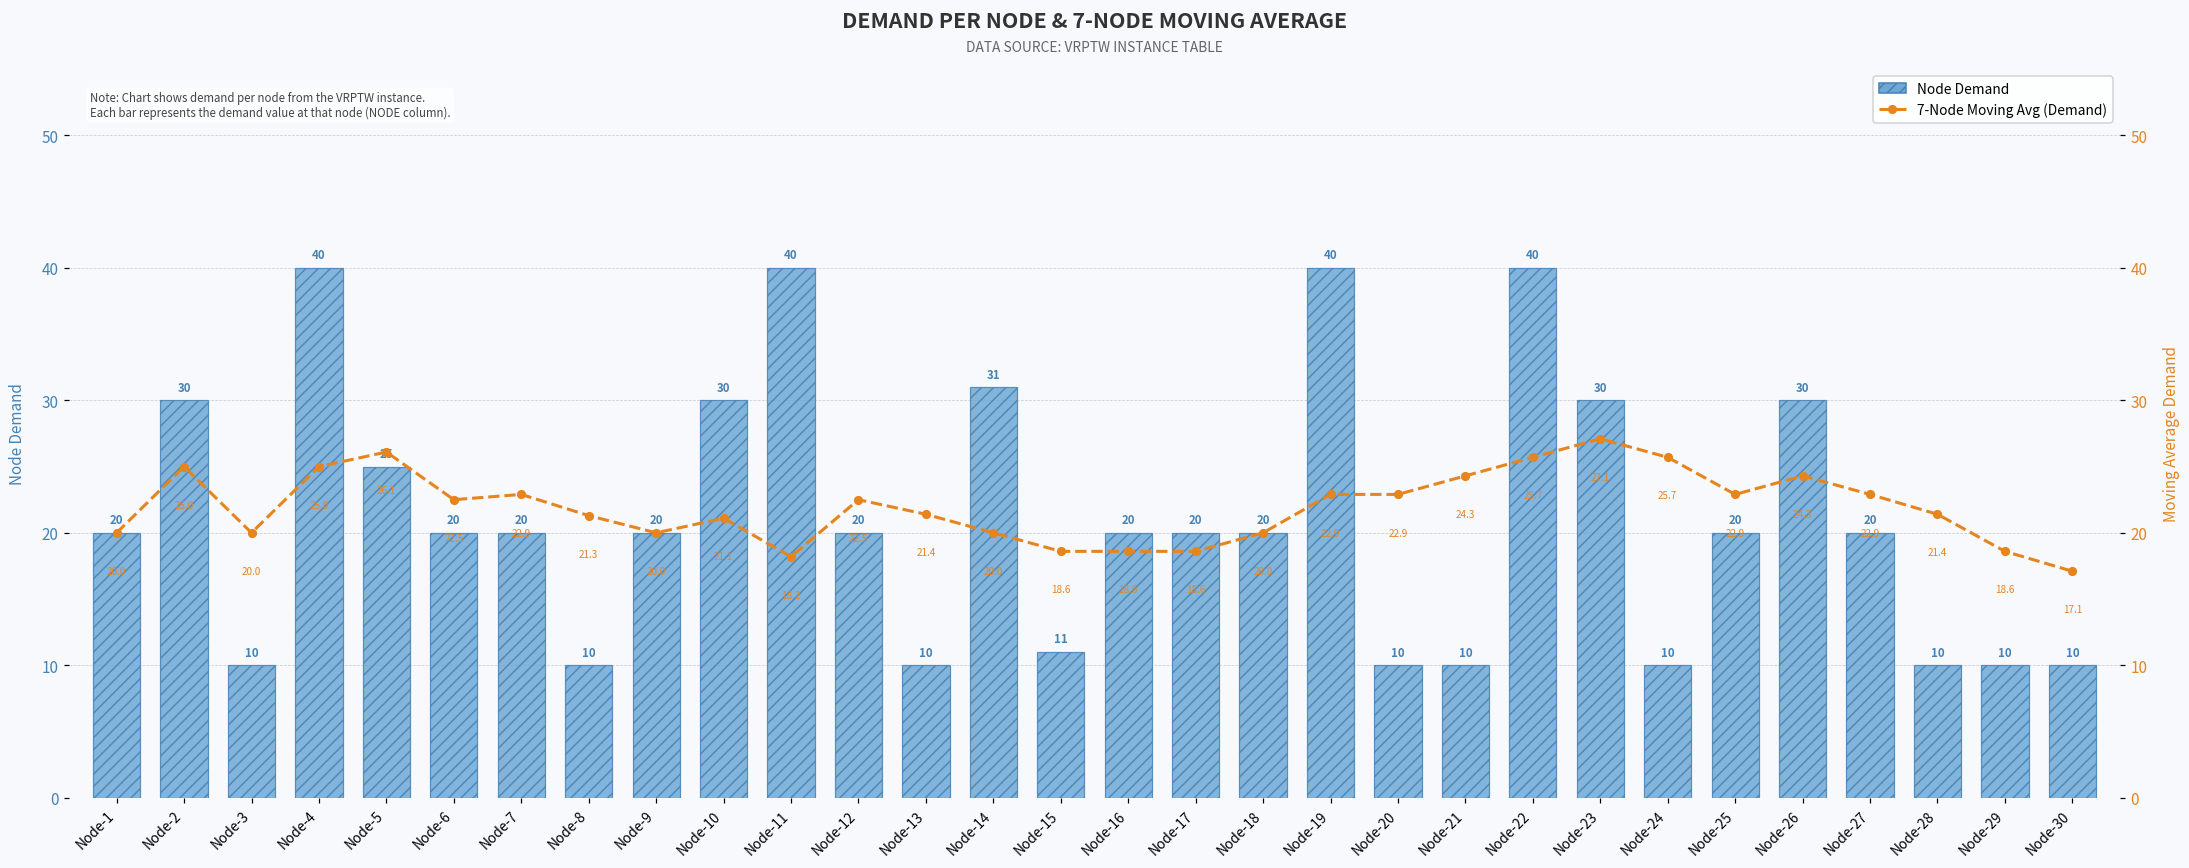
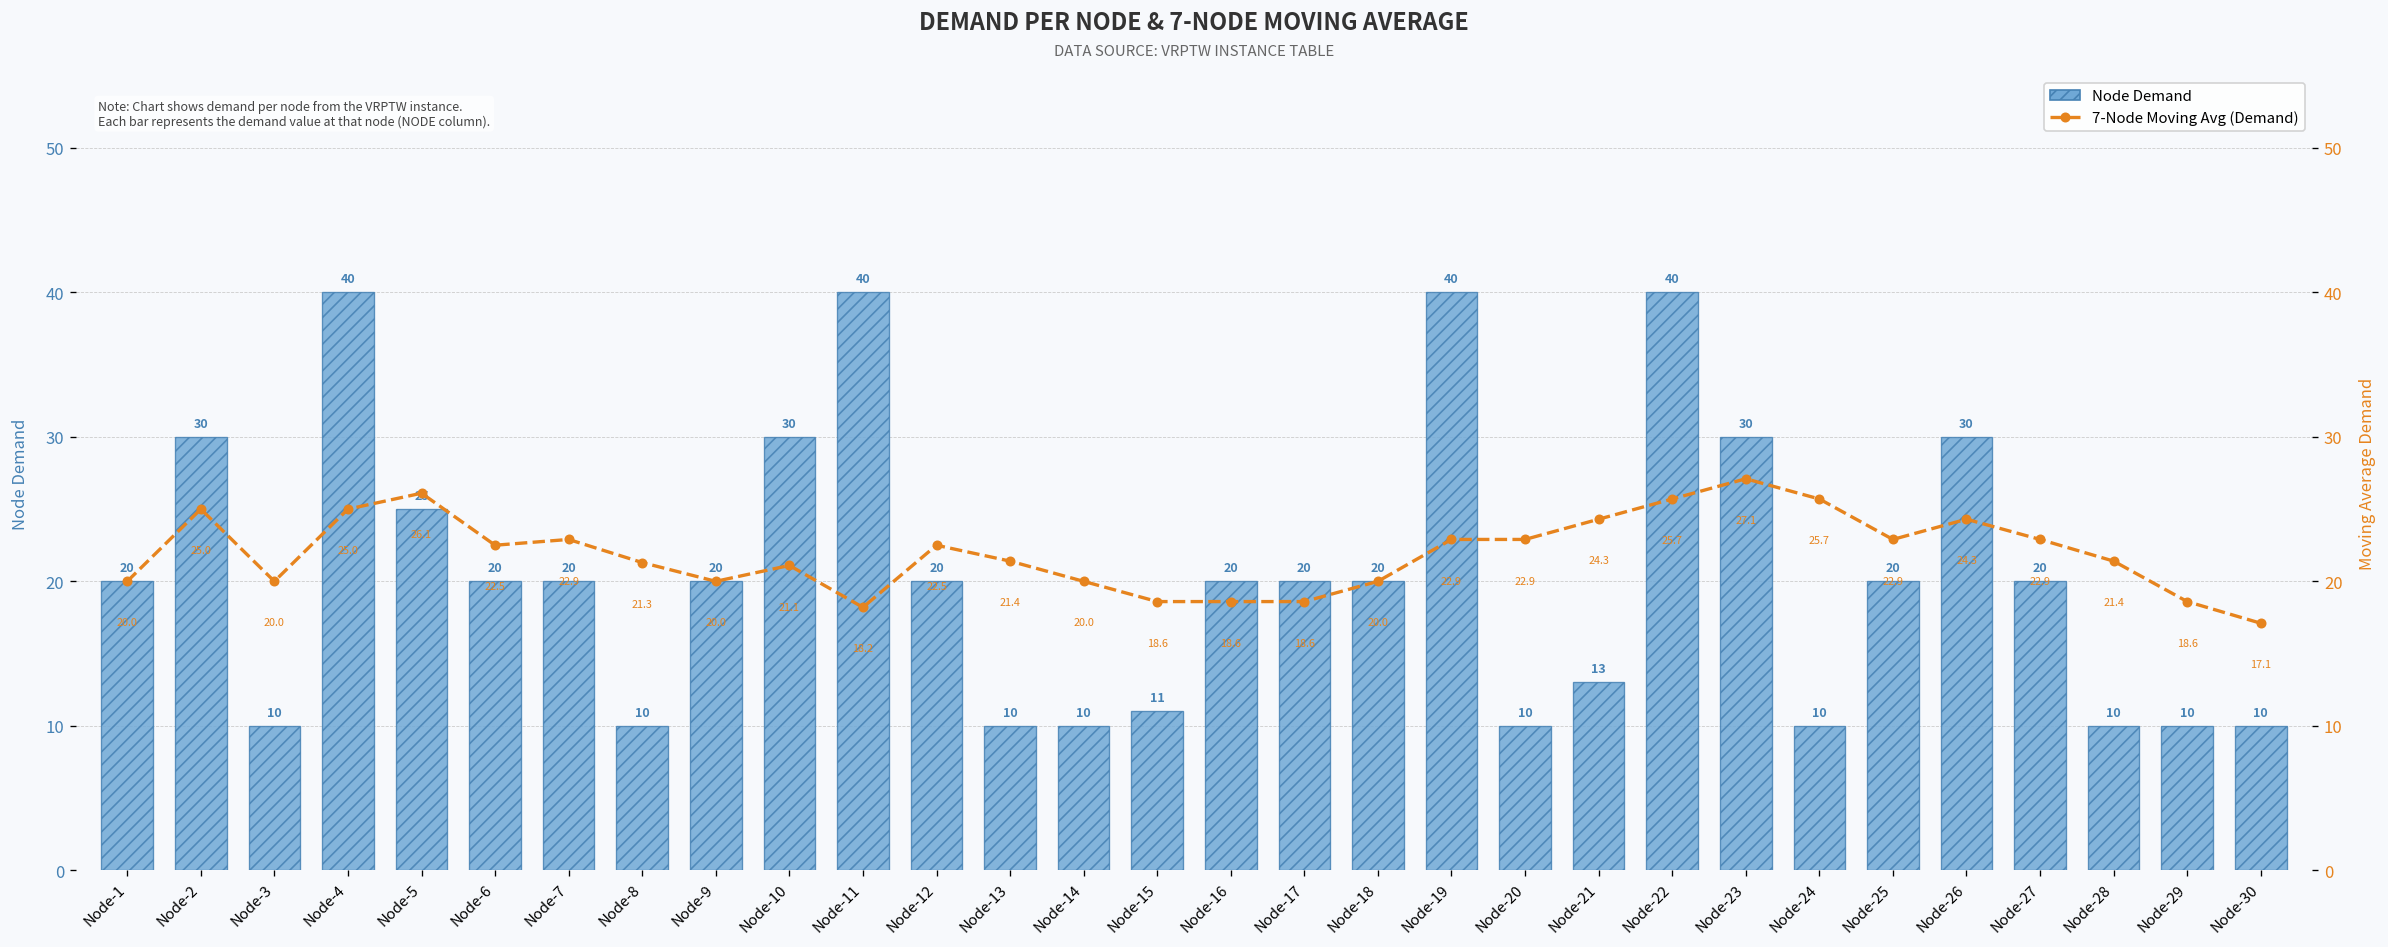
  {
    "Node Demand": {
      "Node-1": 20,
      "Node-2": 30,
      "Node-3": 10,
      "Node-4": 40,
      "Node-6": 20,
      "Node-7": 20,
      "Node-8": 10,
      "Node-9": 20,
      "Node-10": 30,
      "Node-11": 40,
      "Node-12": 20,
      "Node-13": 10,
-     "Node-14": 31,
+     "Node-14": 10,
      "Node-15": 11,
      "Node-16": 20,
      "Node-17": 20,
      "Node-18": 20,
      "Node-19": 40,
      "Node-20": 10,
-     "Node-21": 10,
+     "Node-21": 13,
      "Node-22": 40,
      "Node-23": 30,
      "Node-24": 10,
      "Node-25": 20,
      "Node-26": 30,
      "Node-27": 20,
      "Node-28": 10,
      "Node-29": 10,
      "Node-30": 10
    },
    "7-Node Moving Avg (Demand)": {
      "Node-1": 20,
      "Node-9": 20,
      "Node-18": 20
    }
  }
